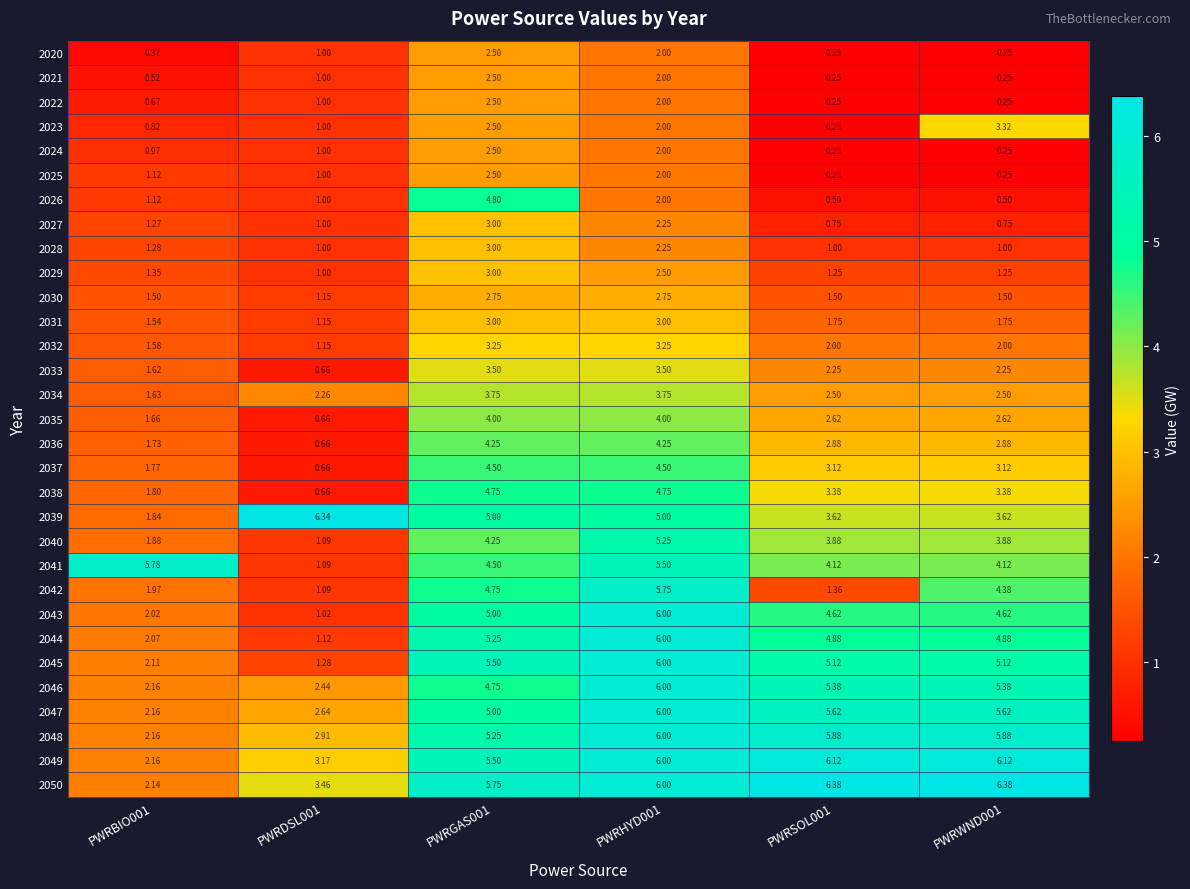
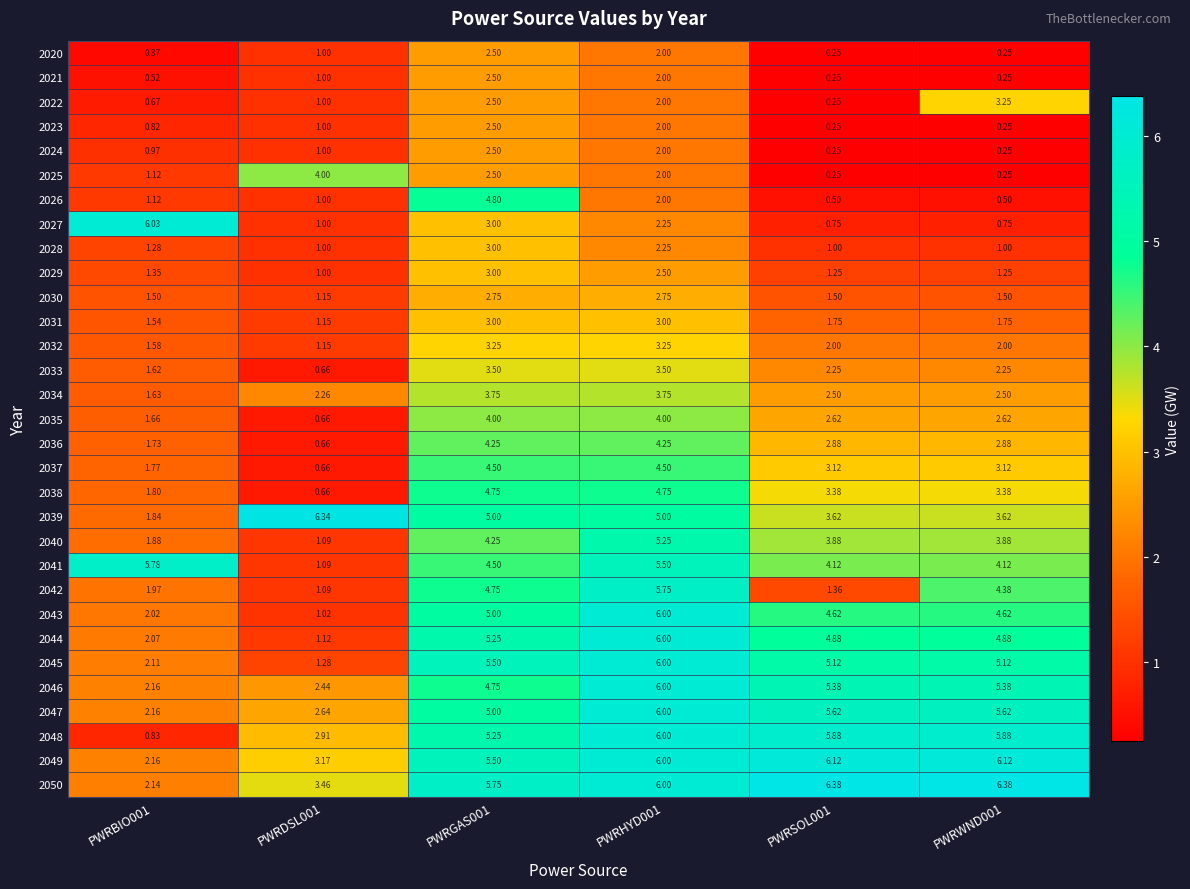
  {
    "2020": {
      "PWRBIO001": 0.37,
      "PWRDSL001": 1.00,
      "PWRGAS001": 2.50,
      "PWRHYD001": 2.00,
      "PWRSOL001": 0.25,
      "PWRWND001": 0.25
    },
    "2021": {
      "PWRBIO001": 0.52,
      "PWRDSL001": 1.00,
      "PWRGAS001": 2.50,
      "PWRHYD001": 2.00,
      "PWRSOL001": 0.25,
      "PWRWND001": 0.25
    },
    "2022": {
      "PWRBIO001": 0.67,
      "PWRDSL001": 1.00,
      "PWRGAS001": 2.50,
      "PWRHYD001": 2.00,
      "PWRSOL001": 0.25,
-     "PWRWND001": 0.25
+     "PWRWND001": 3.25
    },
    "2023": {
      "PWRBIO001": 0.82,
      "PWRDSL001": 1.00,
      "PWRGAS001": 2.50,
      "PWRHYD001": 2.00,
      "PWRSOL001": 0.25,
-     "PWRWND001": 3.32
+     "PWRWND001": 0.25
    },
    "2024": {
      "PWRBIO001": 0.97,
      "PWRDSL001": 1.00,
      "PWRGAS001": 2.50,
      "PWRHYD001": 2.00,
      "PWRSOL001": 0.25,
      "PWRWND001": 0.25
    },
    "2025": {
      "PWRBIO001": 1.12,
-     "PWRDSL001": 1.00,
+     "PWRDSL001": 4.00,
      "PWRGAS001": 2.50,
      "PWRHYD001": 2.00,
      "PWRSOL001": 0.25,
      "PWRWND001": 0.25
    },
    "2026": {
      "PWRBIO001": 1.12,
      "PWRDSL001": 1.00,
      "PWRGAS001": 4.80,
      "PWRHYD001": 2.00,
      "PWRSOL001": 0.50,
      "PWRWND001": 0.50
    },
    "2027": {
-     "PWRBIO001": 1.27,
+     "PWRBIO001": 6.03,
      "PWRDSL001": 1.00,
      "PWRGAS001": 3.00,
      "PWRHYD001": 2.25,
      "PWRSOL001": 0.75,
      "PWRWND001": 0.75
    },
    "2028": {
      "PWRBIO001": 1.28,
      "PWRDSL001": 1.00,
      "PWRGAS001": 3.00,
      "PWRHYD001": 2.25,
      "PWRSOL001": 1.00,
      "PWRWND001": 1.00
    },
    "2029": {
      "PWRBIO001": 1.35,
      "PWRDSL001": 1.00,
      "PWRGAS001": 3.00,
      "PWRHYD001": 2.50,
      "PWRSOL001": 1.25,
      "PWRWND001": 1.25
    },
    "2030": {
      "PWRBIO001": 1.50,
      "PWRDSL001": 1.15,
      "PWRGAS001": 2.75,
      "PWRHYD001": 2.75,
      "PWRSOL001": 1.50,
      "PWRWND001": 1.50
    },
    "2031": {
      "PWRBIO001": 1.54,
      "PWRDSL001": 1.15,
      "PWRGAS001": 3.00,
      "PWRHYD001": 3.00,
      "PWRSOL001": 1.75,
      "PWRWND001": 1.75
    },
    "2032": {
      "PWRBIO001": 1.58,
      "PWRDSL001": 1.15,
      "PWRGAS001": 3.25,
      "PWRHYD001": 3.25,
      "PWRSOL001": 2.00,
      "PWRWND001": 2.00
    },
    "2033": {
      "PWRBIO001": 1.62,
      "PWRDSL001": 0.66,
      "PWRGAS001": 3.50,
      "PWRHYD001": 3.50,
      "PWRSOL001": 2.25,
      "PWRWND001": 2.25
    },
    "2034": {
      "PWRBIO001": 1.63,
      "PWRDSL001": 2.26,
      "PWRGAS001": 3.75,
      "PWRHYD001": 3.75,
      "PWRSOL001": 2.50,
      "PWRWND001": 2.50
    },
    "2035": {
      "PWRBIO001": 1.66,
      "PWRDSL001": 0.66,
      "PWRGAS001": 4.00,
      "PWRHYD001": 4.00,
      "PWRSOL001": 2.62,
      "PWRWND001": 2.62
    },
    "2036": {
      "PWRBIO001": 1.73,
      "PWRDSL001": 0.66,
      "PWRGAS001": 4.25,
      "PWRHYD001": 4.25,
      "PWRSOL001": 2.88,
      "PWRWND001": 2.88
    },
    "2037": {
      "PWRBIO001": 1.77,
      "PWRDSL001": 0.66,
      "PWRGAS001": 4.50,
      "PWRHYD001": 4.50,
      "PWRSOL001": 3.12,
      "PWRWND001": 3.12
    },
    "2038": {
      "PWRBIO001": 1.80,
      "PWRDSL001": 0.66,
      "PWRGAS001": 4.75,
      "PWRHYD001": 4.75,
      "PWRSOL001": 3.38,
      "PWRWND001": 3.38
    },
    "2039": {
      "PWRBIO001": 1.84,
      "PWRDSL001": 6.34,
      "PWRGAS001": 5.00,
      "PWRHYD001": 5.00,
      "PWRSOL001": 3.62,
      "PWRWND001": 3.62
    },
    "2040": {
      "PWRBIO001": 1.88,
      "PWRDSL001": 1.09,
      "PWRGAS001": 4.25,
      "PWRHYD001": 5.25,
      "PWRSOL001": 3.88,
      "PWRWND001": 3.88
    },
    "2041": {
      "PWRBIO001": 5.78,
      "PWRDSL001": 1.09,
      "PWRGAS001": 4.50,
      "PWRHYD001": 5.50,
      "PWRSOL001": 4.12,
      "PWRWND001": 4.12
    },
    "2042": {
      "PWRBIO001": 1.97,
      "PWRDSL001": 1.09,
      "PWRGAS001": 4.75,
      "PWRHYD001": 5.75,
      "PWRSOL001": 1.36,
      "PWRWND001": 4.38
    },
    "2043": {
      "PWRBIO001": 2.02,
      "PWRDSL001": 1.02,
      "PWRGAS001": 5.00,
      "PWRHYD001": 6.00,
      "PWRSOL001": 4.62,
      "PWRWND001": 4.62
    },
    "2044": {
      "PWRBIO001": 2.07,
      "PWRDSL001": 1.12,
      "PWRGAS001": 5.25,
      "PWRHYD001": 6.00,
      "PWRSOL001": 4.88,
      "PWRWND001": 4.88
    },
    "2045": {
      "PWRBIO001": 2.11,
      "PWRDSL001": 1.28,
      "PWRGAS001": 5.50,
      "PWRHYD001": 6.00,
      "PWRSOL001": 5.12,
      "PWRWND001": 5.12
    },
    "2046": {
      "PWRBIO001": 2.16,
      "PWRDSL001": 2.44,
      "PWRGAS001": 4.75,
      "PWRHYD001": 6.00,
      "PWRSOL001": 5.38,
      "PWRWND001": 5.38
    },
    "2047": {
      "PWRBIO001": 2.16,
      "PWRDSL001": 2.64,
      "PWRGAS001": 5.00,
      "PWRHYD001": 6.00,
      "PWRSOL001": 5.62,
      "PWRWND001": 5.62
    },
    "2048": {
-     "PWRBIO001": 2.16,
+     "PWRBIO001": 0.83,
      "PWRDSL001": 2.91,
      "PWRGAS001": 5.25,
      "PWRHYD001": 6.00,
      "PWRSOL001": 5.88,
      "PWRWND001": 5.88
    },
    "2049": {
      "PWRBIO001": 2.16,
      "PWRDSL001": 3.17,
      "PWRGAS001": 5.50,
      "PWRHYD001": 6.00,
      "PWRSOL001": 6.12,
      "PWRWND001": 6.12
    },
    "2050": {
      "PWRBIO001": 2.14,
      "PWRDSL001": 3.46,
      "PWRGAS001": 5.75,
      "PWRHYD001": 6.00,
      "PWRSOL001": 6.38,
      "PWRWND001": 6.38
    }
  }
